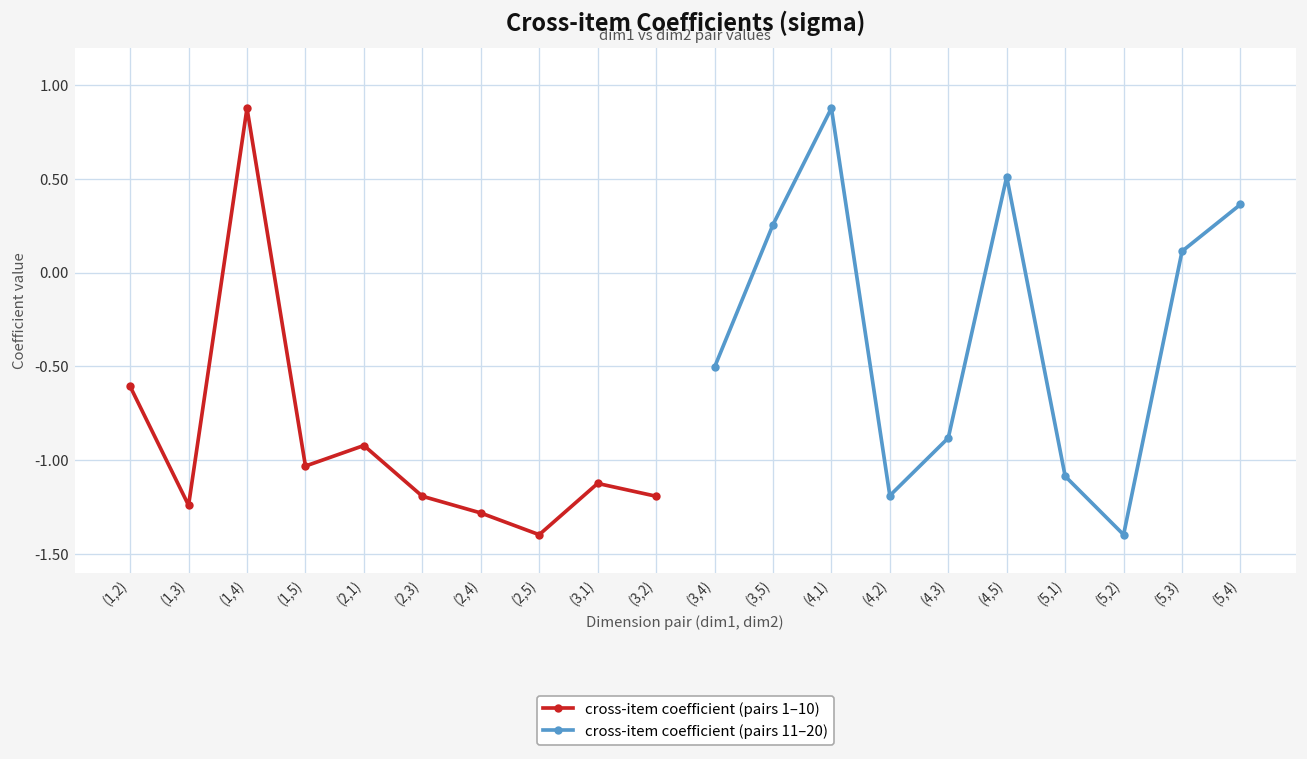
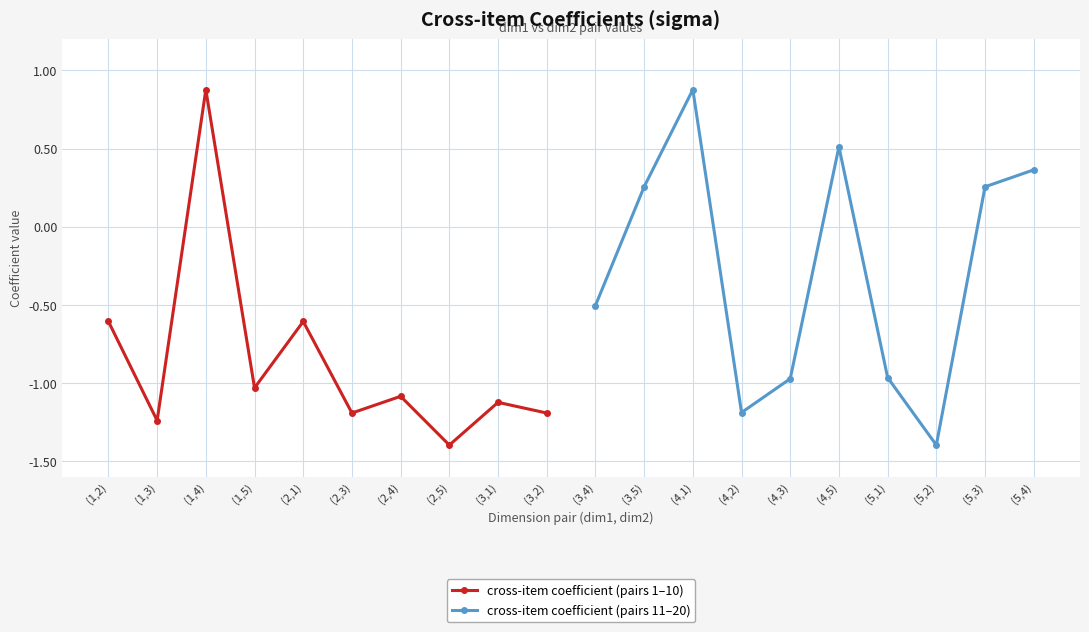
  {
    "cross-item coefficient (pairs 1–10)": {
      "(1,2)": -0.61,
      "(1,3)": -1.24,
      "(1,4)": 0.88,
      "(1,5)": -1.03,
-     "(2,1)": -0.92,
+     "(2,1)": -0.61,
      "(2,3)": -1.19,
-     "(2,4)": -1.28,
+     "(2,4)": -1.09,
      "(2,5)": -1.40,
      "(3,1)": -1.12,
      "(3,2)": -1.19
    },
    "cross-item coefficient (pairs 11–20)": {
      "(3,4)": -0.50,
      "(3,5)": 0.26,
      "(4,1)": 0.88,
      "(4,2)": -1.19,
-     "(4,3)": -0.88,
+     "(4,3)": -0.97,
      "(4,5)": 0.51,
-     "(5,1)": -1.09,
+     "(5,1)": -0.97,
      "(5,2)": -1.40,
-     "(5,3)": 0.11,
+     "(5,3)": 0.26,
      "(5,4)": 0.36
    }
  }
